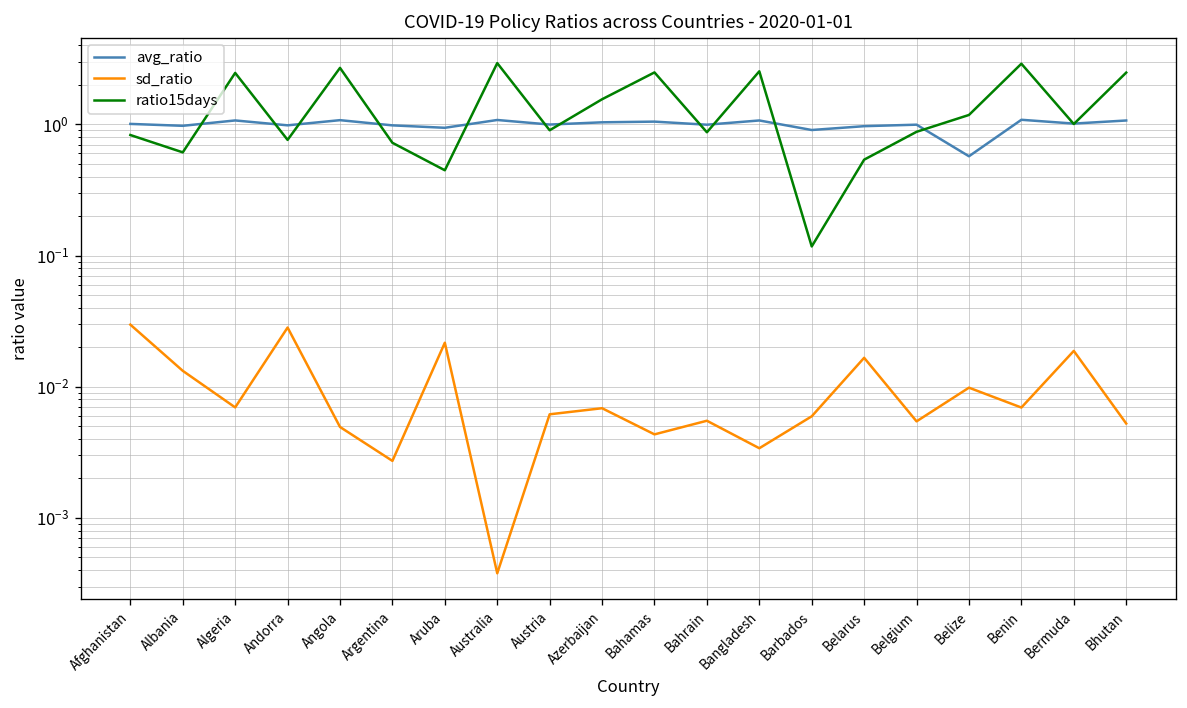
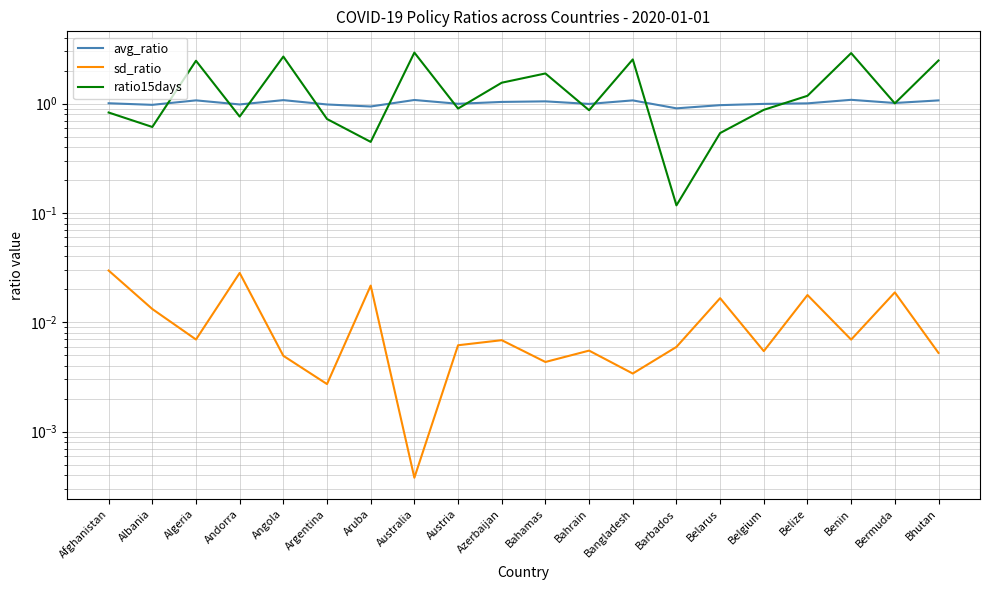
  {
    "avg_ratio": {
      "Afghanistan": 1.0,
      "Albania": 1.0,
      "Algeria": 1.1,
      "Andorra": 1.0,
      "Angola": 1.1,
      "Argentina": 1.0,
      "Aruba": 0.9,
      "Australia": 1.1,
      "Austria": 1.0,
      "Azerbaijan": 1.0,
      "Bahamas": 1.0,
      "Bahrain": 1.0,
      "Bangladesh": 1.1,
      "Barbados": 0.9,
      "Belarus": 1.0,
      "Belgium": 1.0,
-     "Belize": 0.6,
+     "Belize": 1.0,
      "Benin": 1.1,
      "Bhutan": 1.1
    },
    "sd_ratio": {
      "Afghanistan": 0.030,
      "Albania": 0.013,
      "Algeria": 0.007,
      "Andorra": 0.028,
      "Angola": 0.005,
      "Argentina": 0.0027,
      "Aruba": 0.022,
      "Australia": 0.00038,
      "Austria": 0.006,
      "Azerbaijan": 0.007,
      "Bahamas": 0.0043,
      "Bahrain": 0.006,
      "Bangladesh": 0.0034,
      "Barbados": 0.006,
      "Belarus": 0.017,
      "Belgium": 0.005,
-     "Belize": 0.010,
+     "Belize": 0.018,
      "Benin": 0.007,
      "Bermuda": 0.019,
      "Bhutan": 0.005
    },
    "ratio15days": {
      "Afghanistan": 0.8,
      "Albania": 0.6,
      "Algeria": 2.5,
      "Andorra": 0.8,
      "Angola": 2.7,
      "Argentina": 0.7,
      "Aruba": 0.45,
      "Australia": 2.9,
      "Austria": 0.9,
      "Azerbaijan": 1.6,
-     "Bahamas": 2.5,
+     "Bahamas": 1.9,
      "Bahrain": 0.9,
      "Bangladesh": 2.5,
      "Barbados": 0.12,
      "Belarus": 0.5,
      "Belgium": 0.9,
      "Belize": 1.2,
      "Benin": 2.9,
      "Bhutan": 2.5
    }
  }
